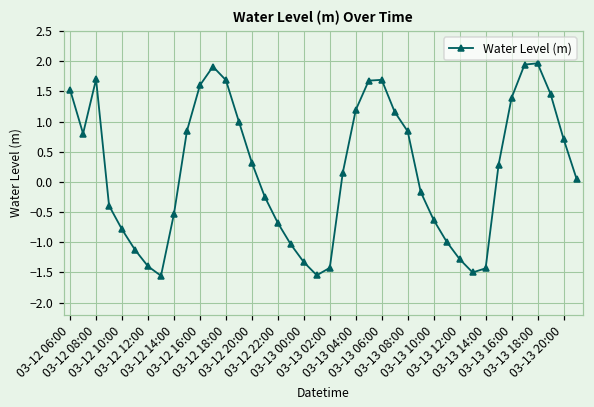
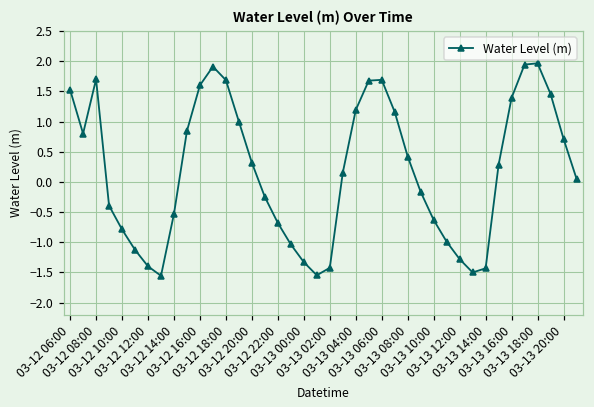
  {
    "03-12 06:00": 1.5,
    "03-12 08:00": 1.7,
    "03-12 10:00": -0.8,
    "03-12 12:00": -1.4,
    "03-12 14:00": -0.5,
    "03-12 16:00": 1.6,
    "03-12 18:00": 1.7,
    "03-12 20:00": 0.3,
    "03-12 22:00": -0.7,
    "03-13 00:00": -1.3,
    "03-13 02:00": -1.4,
    "03-13 04:00": 1.2,
    "03-13 06:00": 1.7,
-   "03-13 08:00": 0.8,
+   "03-13 08:00": 0.4,
    "03-13 10:00": -0.6,
    "03-13 12:00": -1.3,
    "03-13 14:00": -1.4,
    "03-13 16:00": 1.4,
    "03-13 18:00": 2.0,
    "03-13 20:00": 0.7
  }
